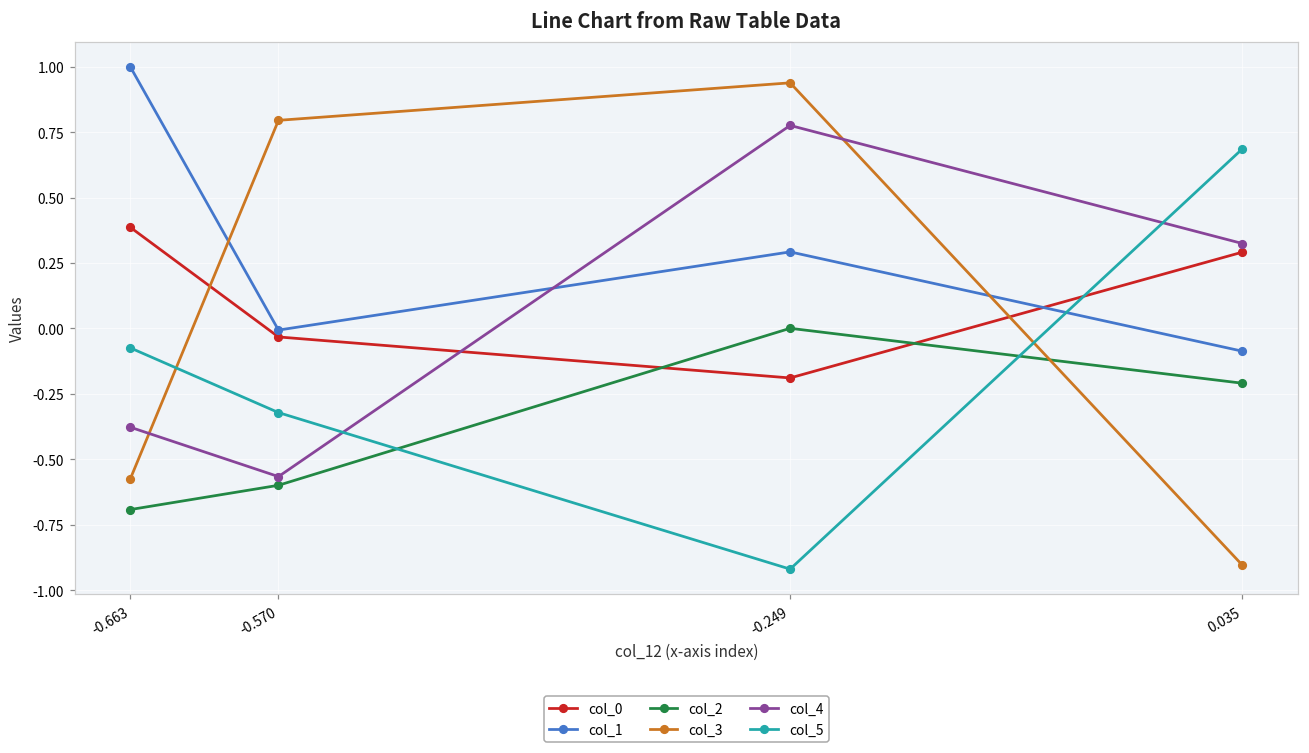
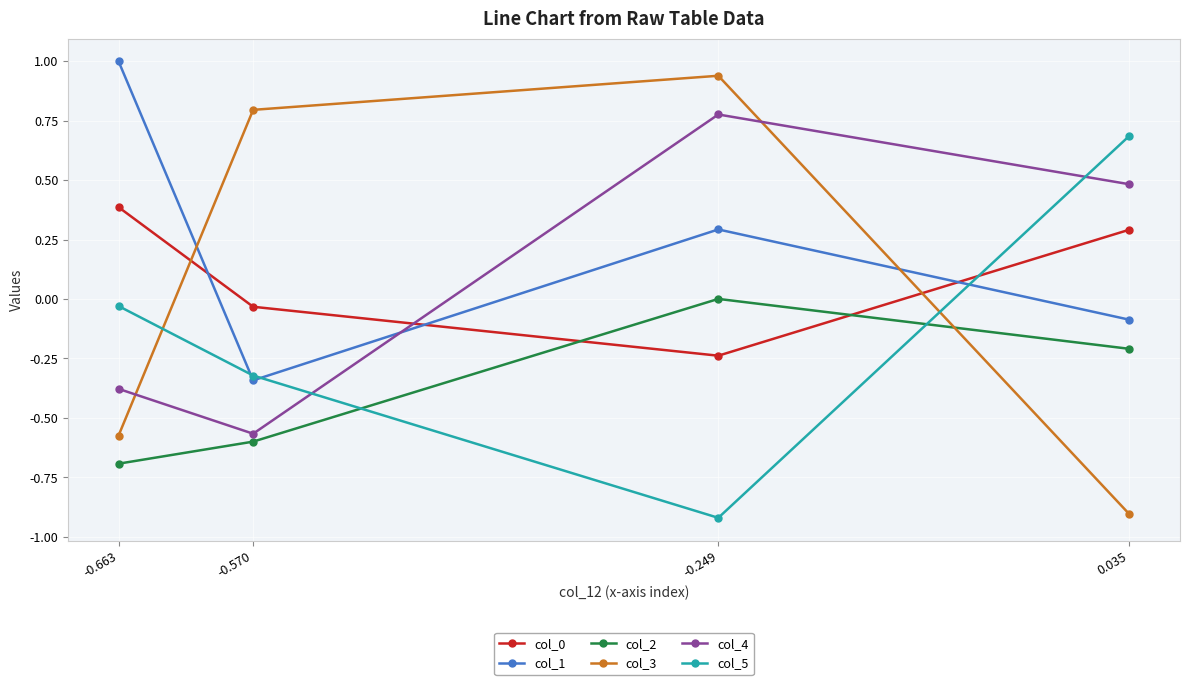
  {
    "col_0": {
      "-0.663": 0.39,
      "-0.570": -0.03,
-     "-0.249": -0.19,
+     "-0.249": -0.24,
      "0.035": 0.29
    },
    "col_1": {
      "-0.663": 1.00,
-     "-0.570": -0.01,
+     "-0.570": -0.34,
      "-0.249": 0.29,
      "0.035": -0.09
    },
    "col_2": {
      "-0.663": -0.69,
      "-0.570": -0.60,
      "-0.249": 0.00,
      "0.035": -0.21
    },
    "col_3": {
      "-0.663": -0.57,
      "-0.570": 0.80,
      "-0.249": 0.94,
      "0.035": -0.90
    },
    "col_4": {
      "-0.663": -0.38,
      "-0.570": -0.57,
      "-0.249": 0.78,
-     "0.035": 0.32
+     "0.035": 0.48
    },
    "col_5": {
-     "-0.663": -0.07,
+     "-0.663": -0.03,
      "-0.570": -0.32,
      "-0.249": -0.92,
      "0.035": 0.69
    }
  }
